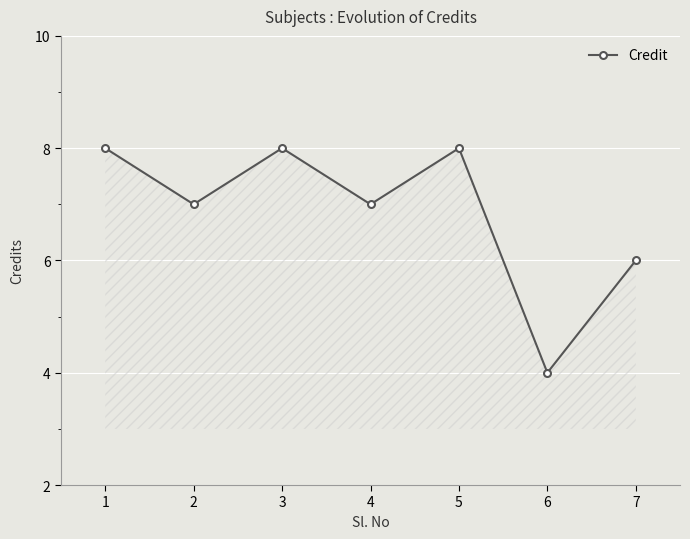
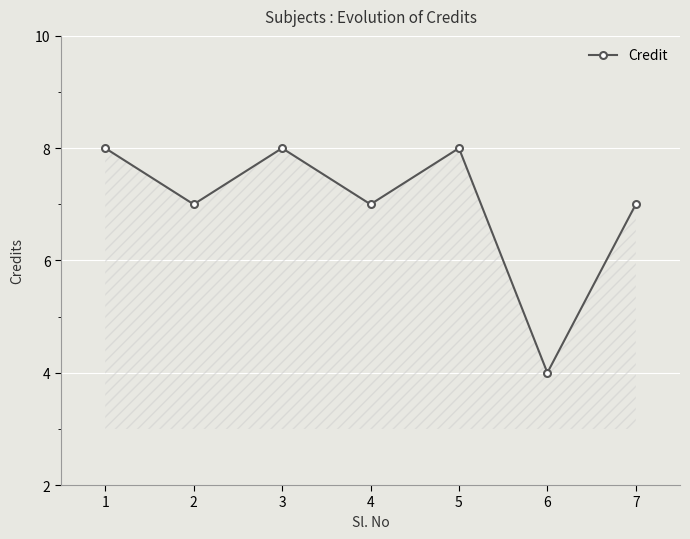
  {
    "1": 8,
    "2": 7,
    "3": 8,
    "4": 7,
    "5": 8,
    "6": 4,
-   "7": 6
+   "7": 7
  }
